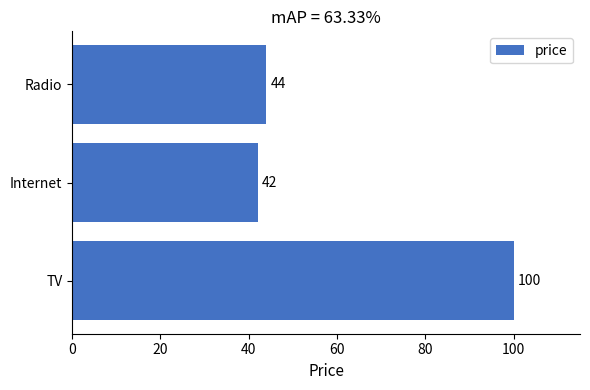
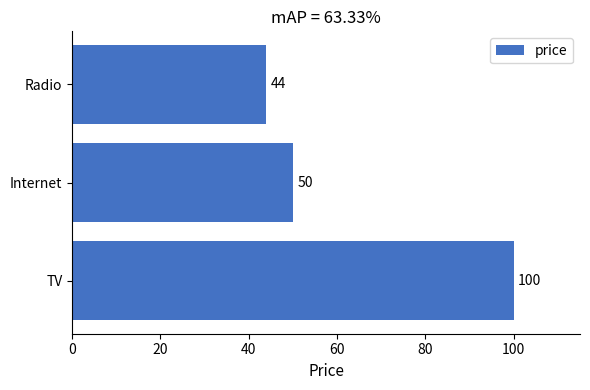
  {
    "Radio": 44,
-   "Internet": 42,
+   "Internet": 50,
    "TV": 100
  }
